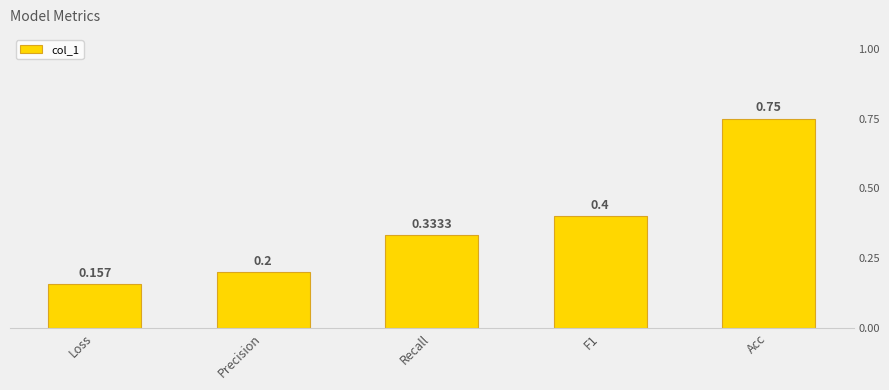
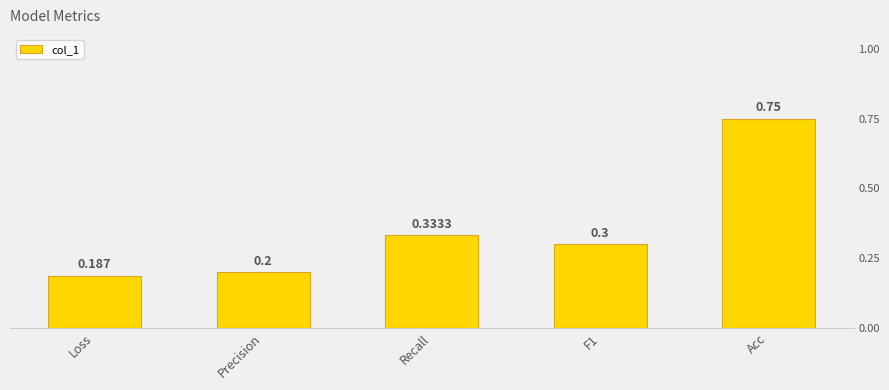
  {
-   "Loss": 0.157,
+   "Loss": 0.187,
    "Precision": 0.2,
    "Recall": 0.3333,
-   "F1": 0.4,
+   "F1": 0.3,
    "Acc": 0.75
  }
